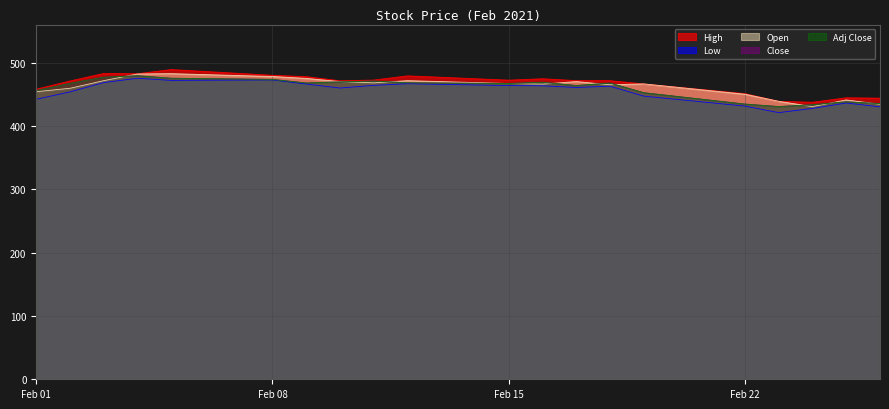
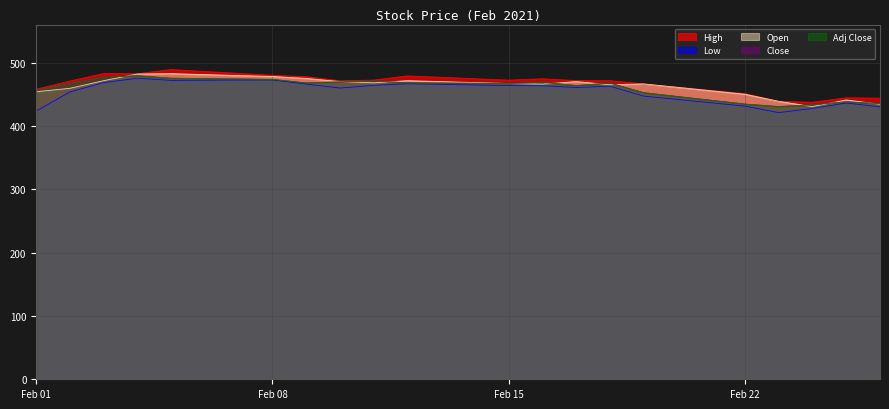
  {
    "High": {
      "Feb 15": 470
    },
    "Low": {
-     "Feb 01": 440
+     "Feb 01": 420
    }
  }
